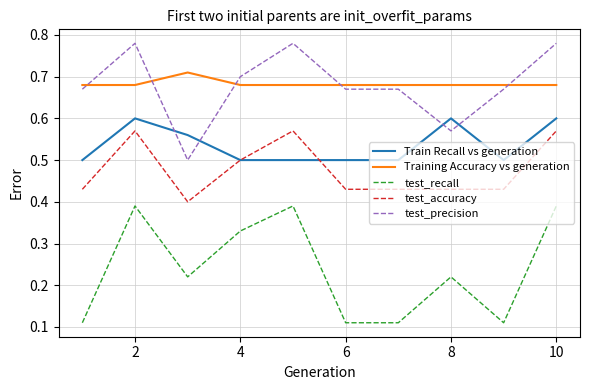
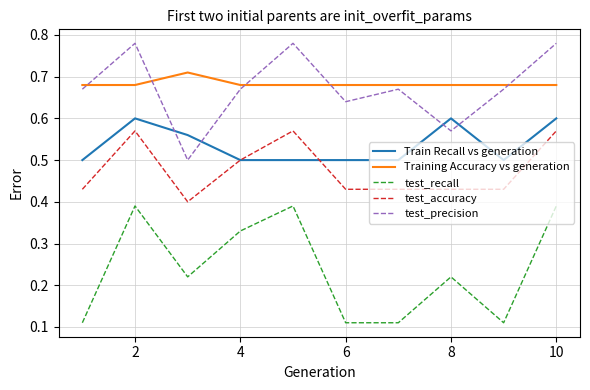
  {
    "Train Recall vs generation": {
      "2": 0.60,
      "6": 0.50,
      "8": 0.60,
      "10": 0.60
    },
    "Training Accuracy vs generation": {
      "2": 0.68,
      "4": 0.68,
      "6": 0.68,
      "8": 0.68,
      "10": 0.68
    },
    "test_recall": {
      "2": 0.39,
      "4": 0.33,
      "6": 0.11,
      "8": 0.22
    },
    "test_accuracy": {
      "2": 0.57,
      "6": 0.43,
      "10": 0.57
    },
    "test_precision": {
      "2": 0.78,
-     "4": 0.70,
-     "6": 0.67,
+     "4": 0.67,
+     "6": 0.64,
      "8": 0.57,
      "10": 0.78
    }
  }
